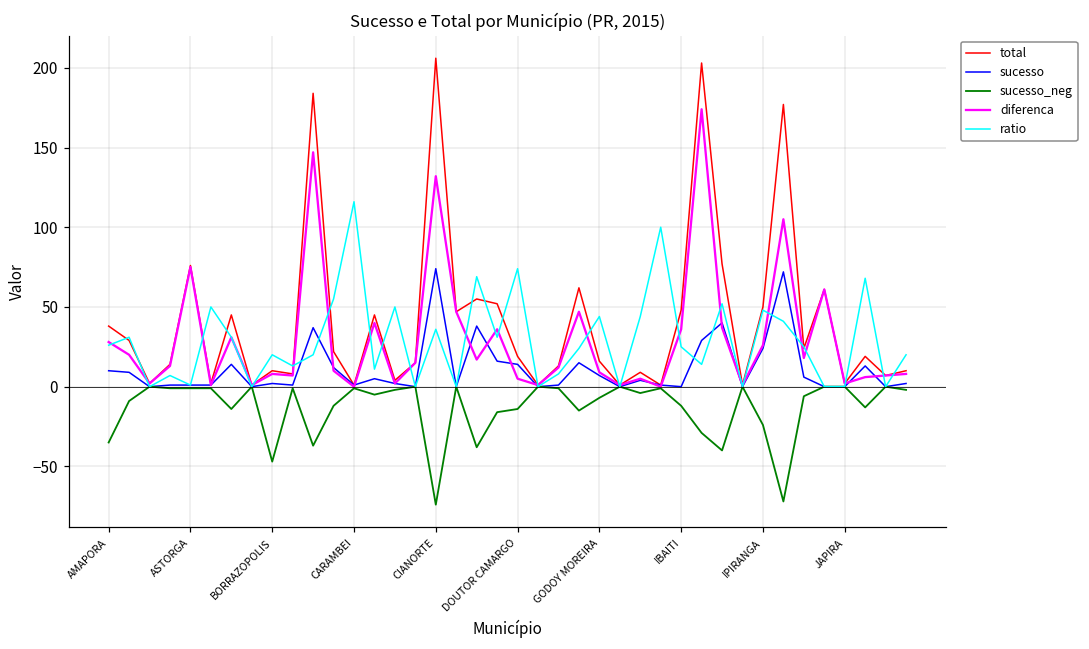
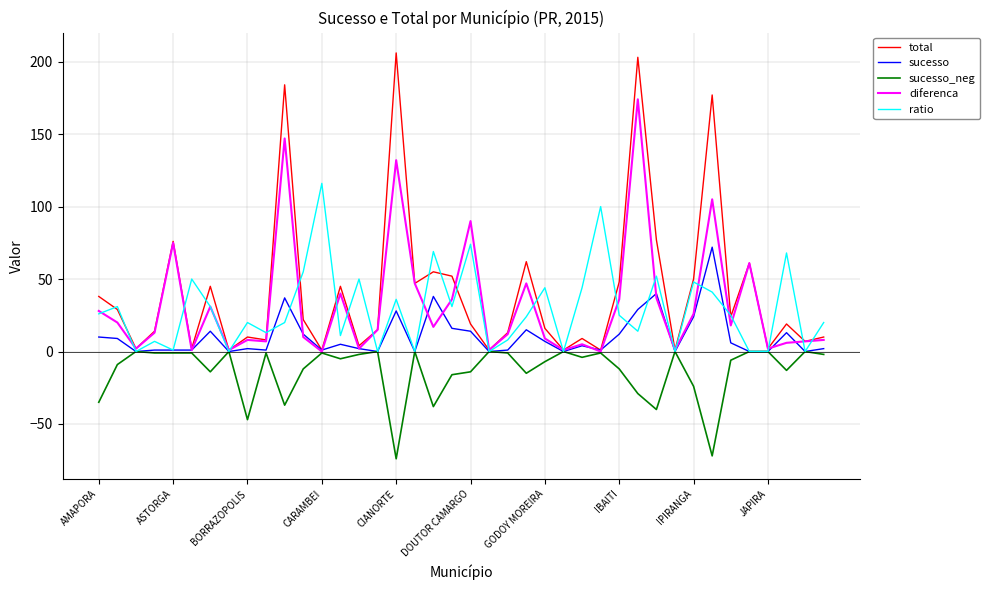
  {
    "total": {
      "AMAPORA": 38,
      "BORRAZOPOLIS": 10,
      "CIANORTE": 206,
      "DOUTOR CAMARGO": 19,
      "GODOY MOREIRA": 16,
      "IBAITI": 48,
      "IPIRANGA": 50
    },
    "sucesso": {
      "AMAPORA": 10,
      "BORRAZOPOLIS": 2,
-     "CIANORTE": 74,
+     "CIANORTE": 28,
      "DOUTOR CAMARGO": 14,
      "GODOY MOREIRA": 7,
-     "IBAITI": 0,
+     "IBAITI": 12,
      "IPIRANGA": 24
    },
    "sucesso_neg": {
      "AMAPORA": -35,
      "ASTORGA": -1,
      "BORRAZOPOLIS": -47,
      "CIANORTE": -74,
      "DOUTOR CAMARGO": -14,
      "GODOY MOREIRA": -7,
      "IBAITI": -12,
      "IPIRANGA": -24
    },
    "diferenca": {
      "AMAPORA": 28,
      "BORRAZOPOLIS": 8,
      "CIANORTE": 132,
-     "DOUTOR CAMARGO": 5,
+     "DOUTOR CAMARGO": 90,
      "GODOY MOREIRA": 9,
      "IBAITI": 36,
      "IPIRANGA": 26
    },
    "ratio": {
      "AMAPORA": 26,
      "BORRAZOPOLIS": 20,
      "CARAMBEI": 116,
      "CIANORTE": 36,
      "DOUTOR CAMARGO": 74,
      "GODOY MOREIRA": 44,
      "IBAITI": 25,
      "IPIRANGA": 48
    }
  }
